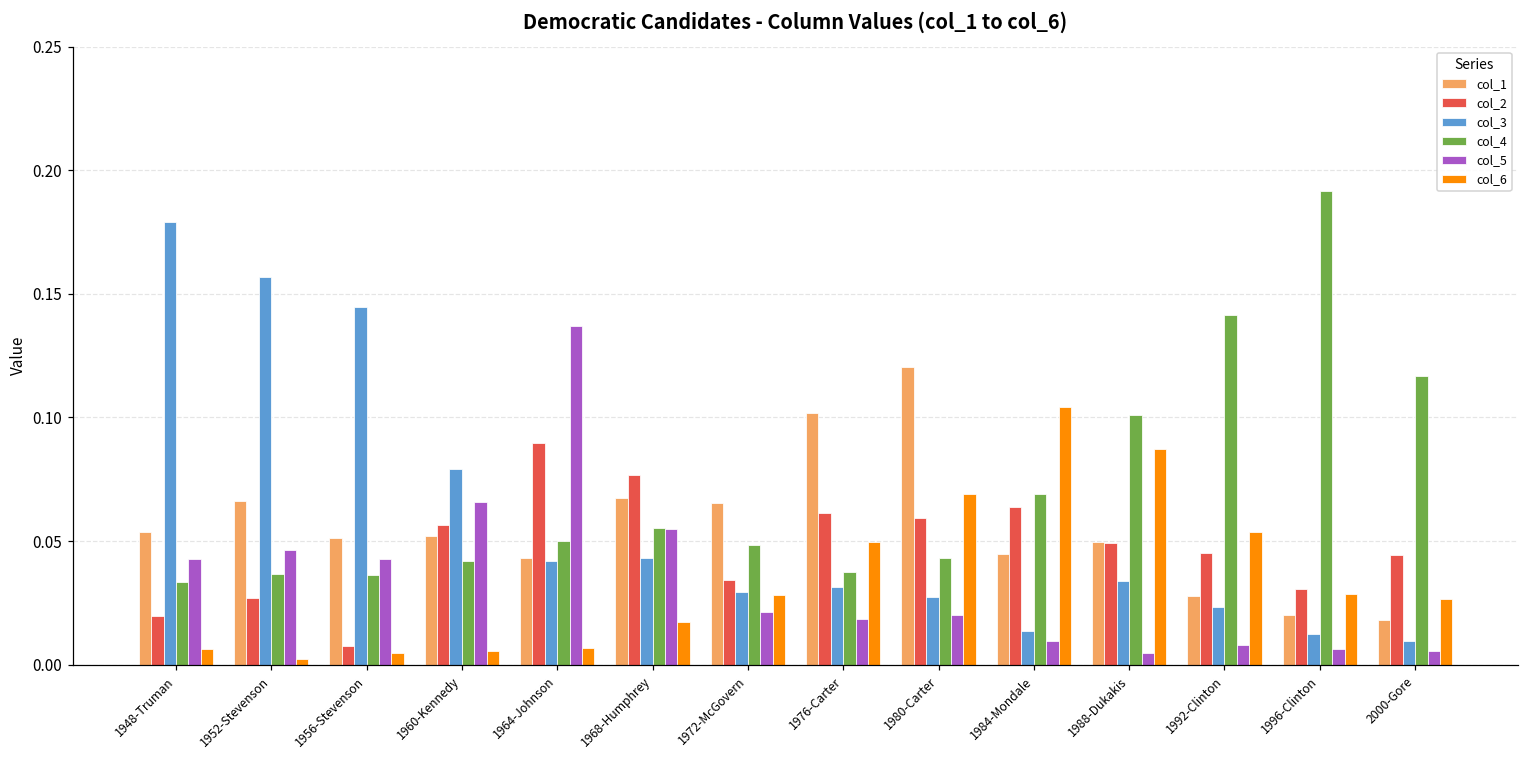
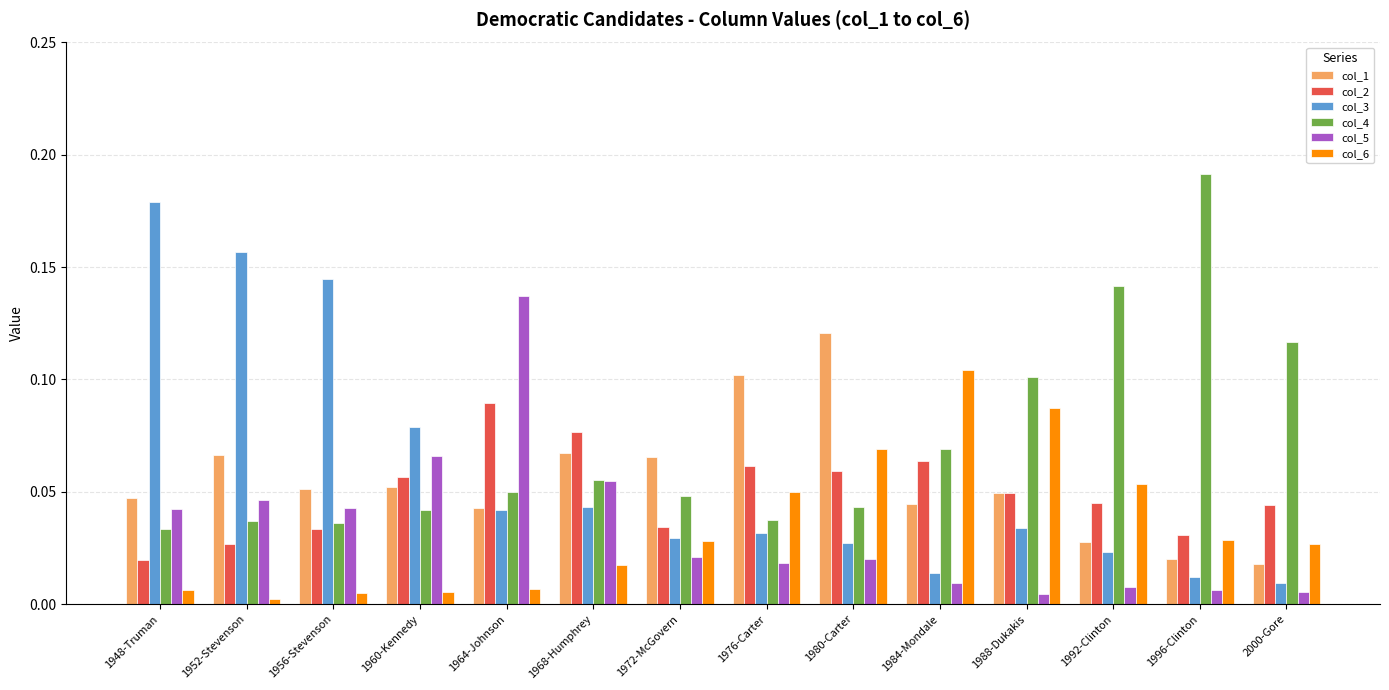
  {
    "col_1": {
-     "1948-Truman": 0.054,
+     "1948-Truman": 0.047,
      "1952-Stevenson": 0.066,
      "1956-Stevenson": 0.051,
      "1960-Kennedy": 0.052,
      "1964-Johnson": 0.043,
      "1968-Humphrey": 0.067,
      "1972-McGovern": 0.065,
      "1976-Carter": 0.102,
      "1980-Carter": 0.121,
      "1984-Mondale": 0.045,
      "1988-Dukakis": 0.050,
      "1992-Clinton": 0.028,
      "1996-Clinton": 0.020,
      "2000-Gore": 0.018
    },
    "col_2": {
      "1948-Truman": 0.019,
      "1952-Stevenson": 0.027,
-     "1956-Stevenson": 0.008,
+     "1956-Stevenson": 0.033,
      "1960-Kennedy": 0.057,
      "1964-Johnson": 0.089,
      "1968-Humphrey": 0.077,
      "1972-McGovern": 0.034,
      "1976-Carter": 0.061,
      "1980-Carter": 0.059,
      "1984-Mondale": 0.064,
      "1988-Dukakis": 0.049,
      "1992-Clinton": 0.045,
      "1996-Clinton": 0.031,
      "2000-Gore": 0.044
    },
    "col_3": {
      "1948-Truman": 0.179,
      "1952-Stevenson": 0.157,
      "1956-Stevenson": 0.145,
      "1960-Kennedy": 0.079,
      "1964-Johnson": 0.042,
      "1968-Humphrey": 0.043,
      "1972-McGovern": 0.029,
      "1976-Carter": 0.031,
      "1980-Carter": 0.027,
      "1984-Mondale": 0.014,
      "1988-Dukakis": 0.034,
      "1992-Clinton": 0.023,
      "1996-Clinton": 0.012,
      "2000-Gore": 0.010
    },
    "col_4": {
      "1948-Truman": 0.033,
      "1952-Stevenson": 0.037,
      "1956-Stevenson": 0.036,
      "1960-Kennedy": 0.042,
      "1964-Johnson": 0.050,
      "1968-Humphrey": 0.055,
      "1972-McGovern": 0.048,
      "1976-Carter": 0.037,
      "1980-Carter": 0.043,
      "1984-Mondale": 0.069,
      "1988-Dukakis": 0.101,
      "1992-Clinton": 0.142,
      "1996-Clinton": 0.191,
      "2000-Gore": 0.117
    },
    "col_5": {
      "1948-Truman": 0.043,
      "1952-Stevenson": 0.046,
      "1956-Stevenson": 0.043,
      "1960-Kennedy": 0.066,
      "1964-Johnson": 0.137,
      "1968-Humphrey": 0.055,
      "1972-McGovern": 0.021,
      "1976-Carter": 0.018,
      "1980-Carter": 0.020,
      "1984-Mondale": 0.010,
      "1988-Dukakis": 0.005,
      "1992-Clinton": 0.008,
      "1996-Clinton": 0.006,
      "2000-Gore": 0.005
    },
    "col_6": {
      "1948-Truman": 0.006,
      "1952-Stevenson": 0.002,
      "1956-Stevenson": 0.005,
      "1960-Kennedy": 0.005,
      "1964-Johnson": 0.007,
      "1968-Humphrey": 0.017,
      "1972-McGovern": 0.028,
      "1976-Carter": 0.050,
      "1980-Carter": 0.069,
      "1984-Mondale": 0.104,
      "1988-Dukakis": 0.087,
      "1992-Clinton": 0.054,
      "1996-Clinton": 0.028,
      "2000-Gore": 0.027
    }
  }
